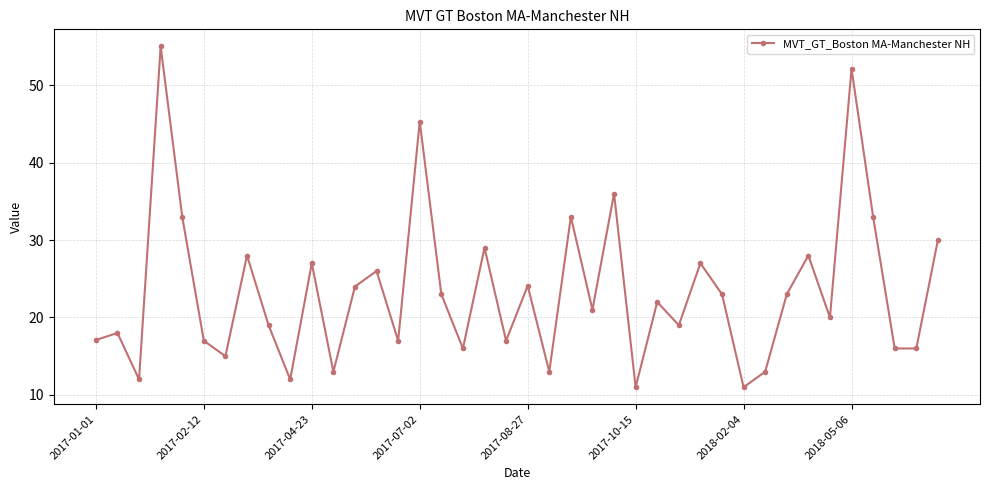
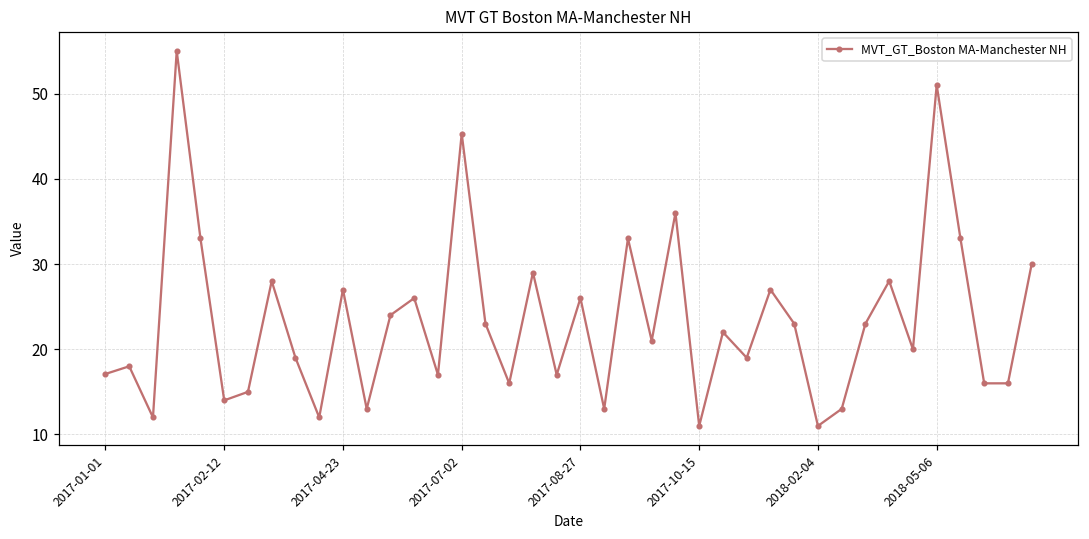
  {
    "2017-01-01": 17,
-   "2017-02-12": 17,
+   "2017-02-12": 14,
    "2017-04-23": 27,
    "2017-07-02": 45,
-   "2017-08-27": 24,
+   "2017-08-27": 26,
    "2017-10-15": 11,
    "2018-02-04": 11,
-   "2018-05-06": 52
+   "2018-05-06": 51
  }
